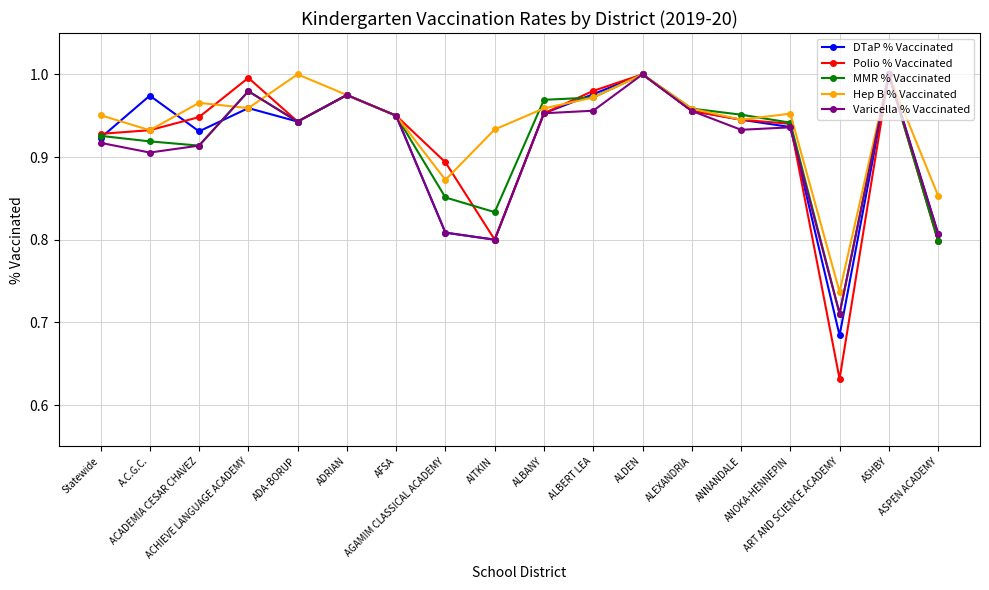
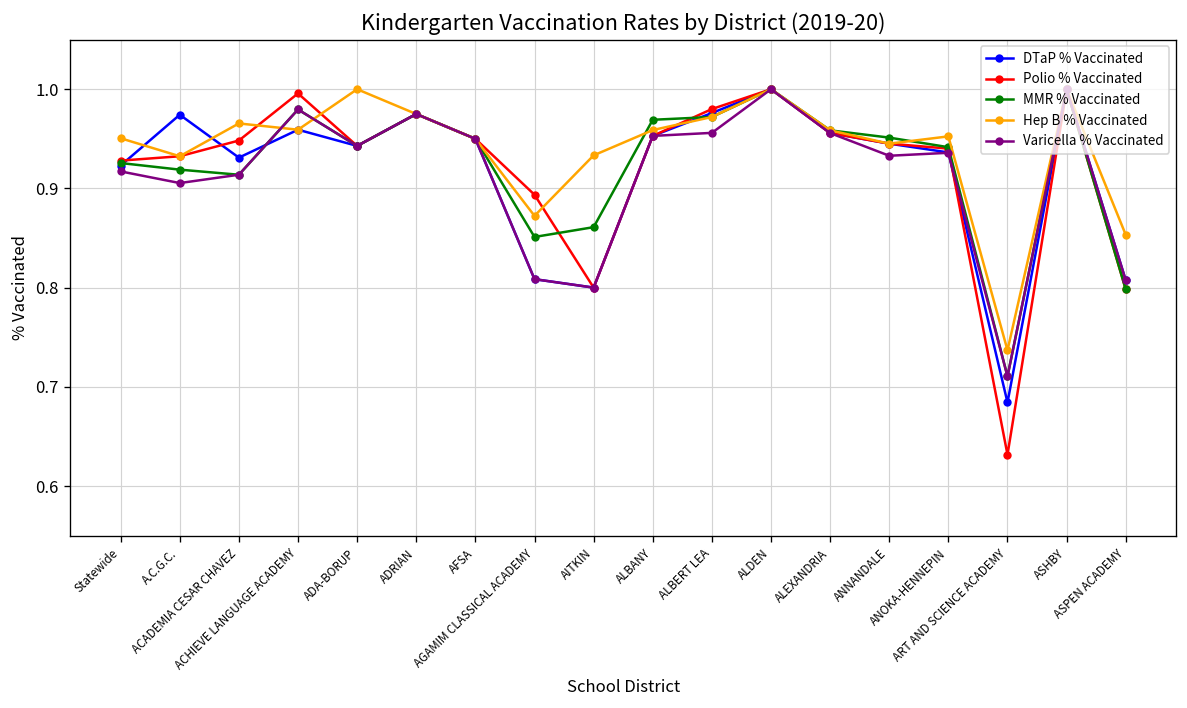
  {
    "DTaP % Vaccinated": {
      "A.C.G.C.": 0.97,
      "ACADEMIA CESAR CHAVEZ": 0.93,
      "ALBERT LEA": 0.98,
      "ART AND SCIENCE ACADEMY": 0.68
    },
    "Polio % Vaccinated": {
      "ACADEMIA CESAR CHAVEZ": 0.95,
      "ACHIEVE LANGUAGE ACADEMY": 1.00,
      "AGAMIM CLASSICAL ACADEMY": 0.89,
      "ALBERT LEA": 0.98,
      "ART AND SCIENCE ACADEMY": 0.63
    },
    "MMR % Vaccinated": {
      "A.C.G.C.": 0.92,
      "AGAMIM CLASSICAL ACADEMY": 0.85,
-     "AITKIN": 0.83,
+     "AITKIN": 0.86,
      "ALBANY": 0.97,
      "ANNANDALE": 0.95
    },
    "Hep B % Vaccinated": {
      "Statewide": 0.95,
      "ACADEMIA CESAR CHAVEZ": 0.97,
      "ADA-BORUP": 1.00,
      "AGAMIM CLASSICAL ACADEMY": 0.87,
      "AITKIN": 0.93,
      "ALBANY": 0.96,
      "ANOKA-HENNEPIN": 0.95,
      "ART AND SCIENCE ACADEMY": 0.74,
      "ASPEN ACADEMY": 0.85
    },
    "Varicella % Vaccinated": {
      "Statewide": 0.92,
      "A.C.G.C.": 0.91,
      "ALBERT LEA": 0.96,
      "ANNANDALE": 0.93
    }
  }
